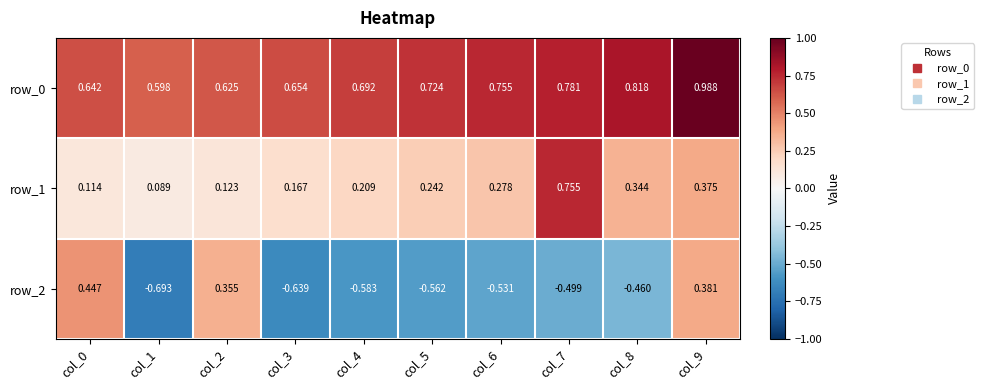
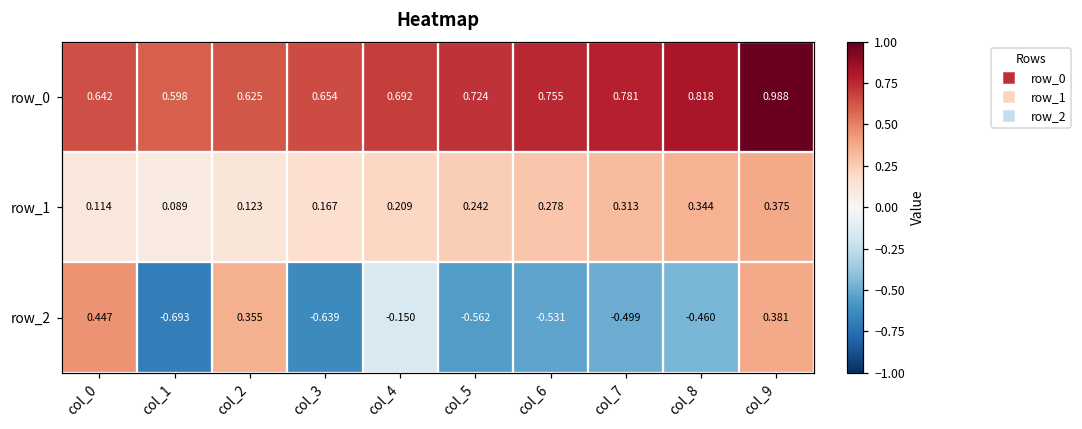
  {
    "row_0": {
      "col_0": 0.642,
      "col_1": 0.598,
      "col_2": 0.625,
      "col_3": 0.654,
      "col_4": 0.692,
      "col_5": 0.724,
      "col_6": 0.755,
      "col_7": 0.781,
      "col_8": 0.818,
      "col_9": 0.988
    },
    "row_1": {
      "col_0": 0.114,
      "col_1": 0.089,
      "col_2": 0.123,
      "col_3": 0.167,
      "col_4": 0.209,
      "col_5": 0.242,
      "col_6": 0.278,
-     "col_7": 0.755,
+     "col_7": 0.313,
      "col_8": 0.344,
      "col_9": 0.375
    },
    "row_2": {
      "col_0": 0.447,
      "col_1": -0.693,
      "col_2": 0.355,
      "col_3": -0.639,
-     "col_4": -0.583,
+     "col_4": -0.150,
      "col_5": -0.562,
      "col_6": -0.531,
      "col_7": -0.499,
      "col_8": -0.460,
      "col_9": 0.381
    }
  }
